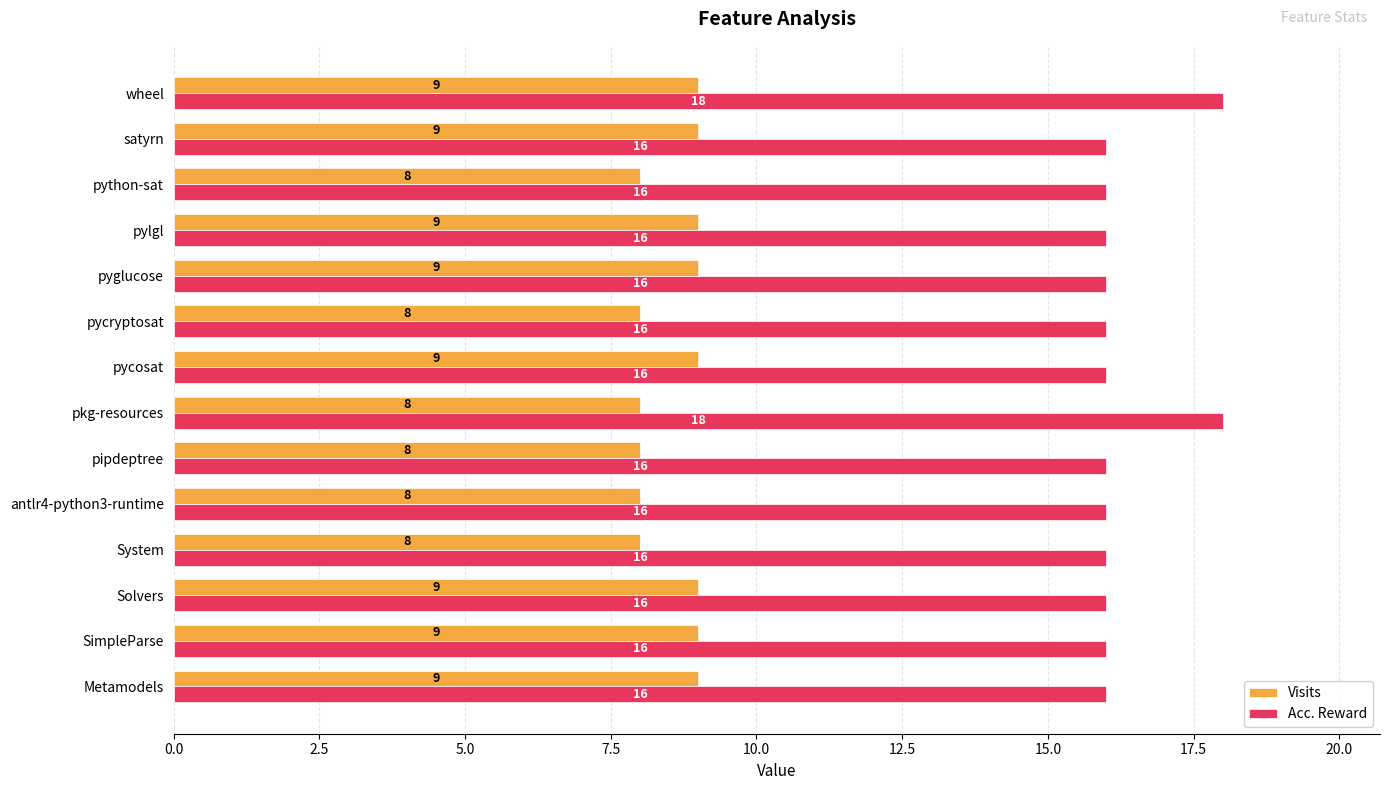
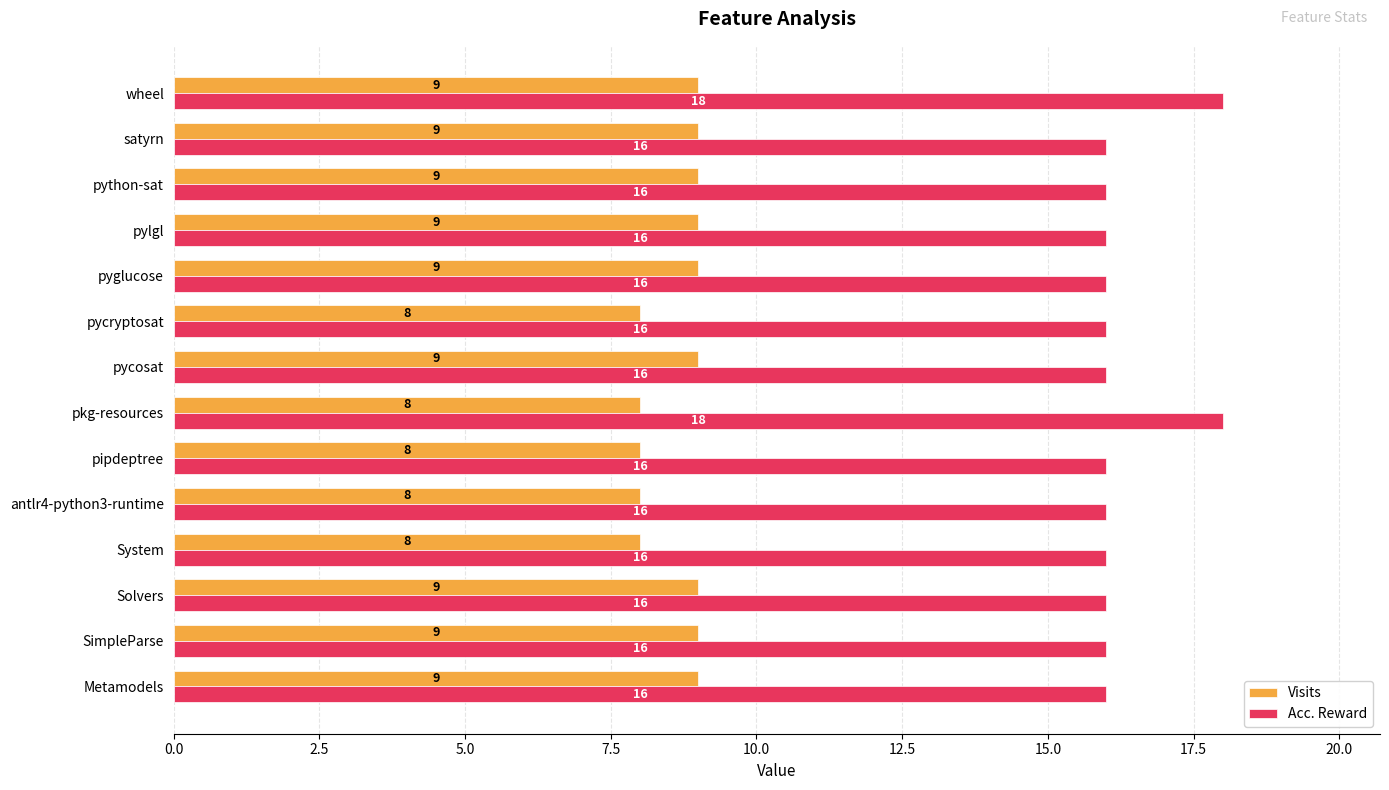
  {
    "Visits": {
      "wheel": 9,
      "satyrn": 9,
-     "python-sat": 8,
+     "python-sat": 9,
      "pylgl": 9,
      "pyglucose": 9,
      "pycryptosat": 8,
      "pycosat": 9,
      "pkg-resources": 8,
      "pipdeptree": 8,
      "antlr4-python3-runtime": 8,
      "System": 8,
      "Solvers": 9,
      "SimpleParse": 9,
      "Metamodels": 9
    },
    "Acc. Reward": {
      "wheel": 18,
      "satyrn": 16,
      "python-sat": 16,
      "pylgl": 16,
      "pyglucose": 16,
      "pycryptosat": 16,
      "pycosat": 16,
      "pkg-resources": 18,
      "pipdeptree": 16,
      "antlr4-python3-runtime": 16,
      "System": 16,
      "Solvers": 16,
      "SimpleParse": 16,
      "Metamodels": 16
    }
  }
